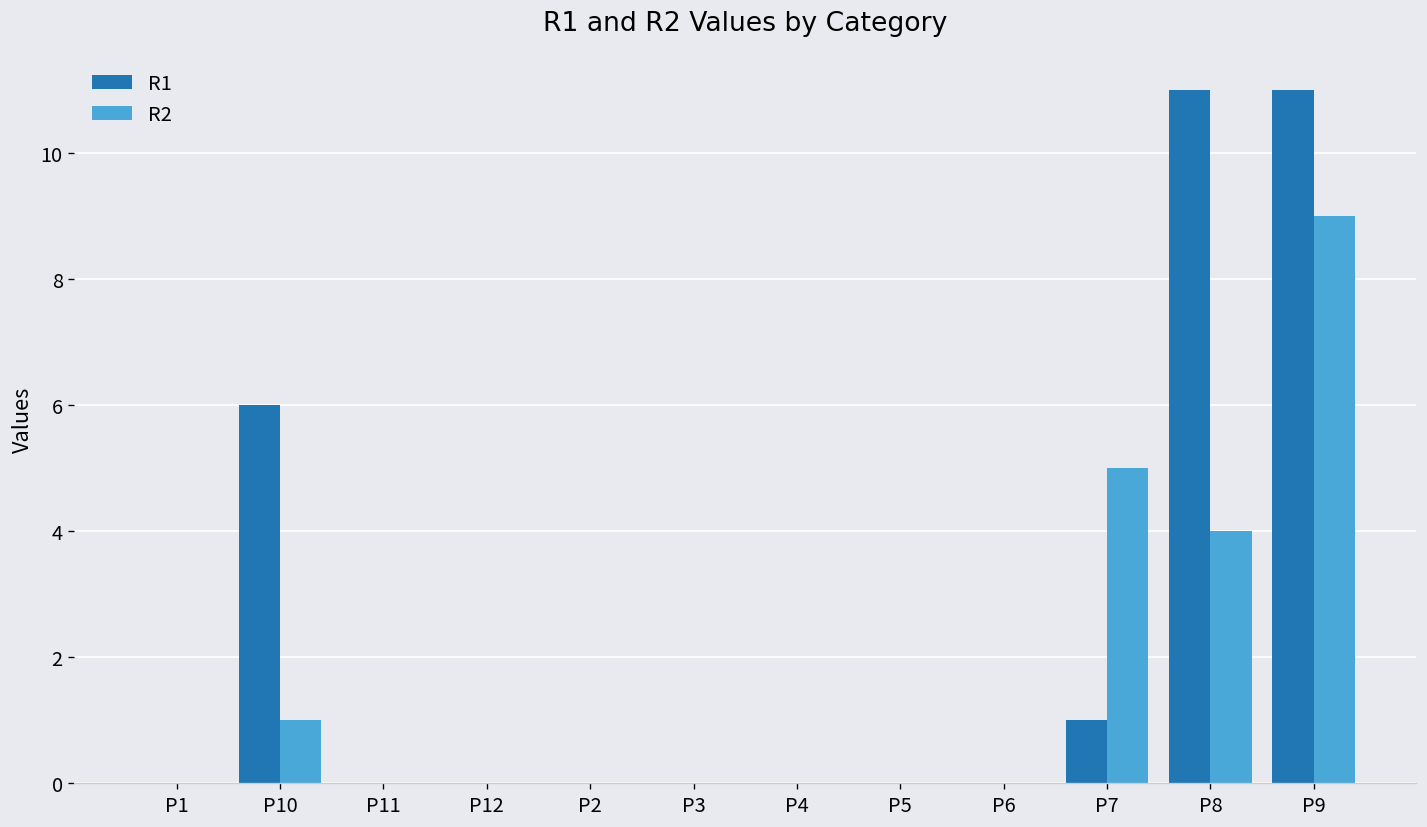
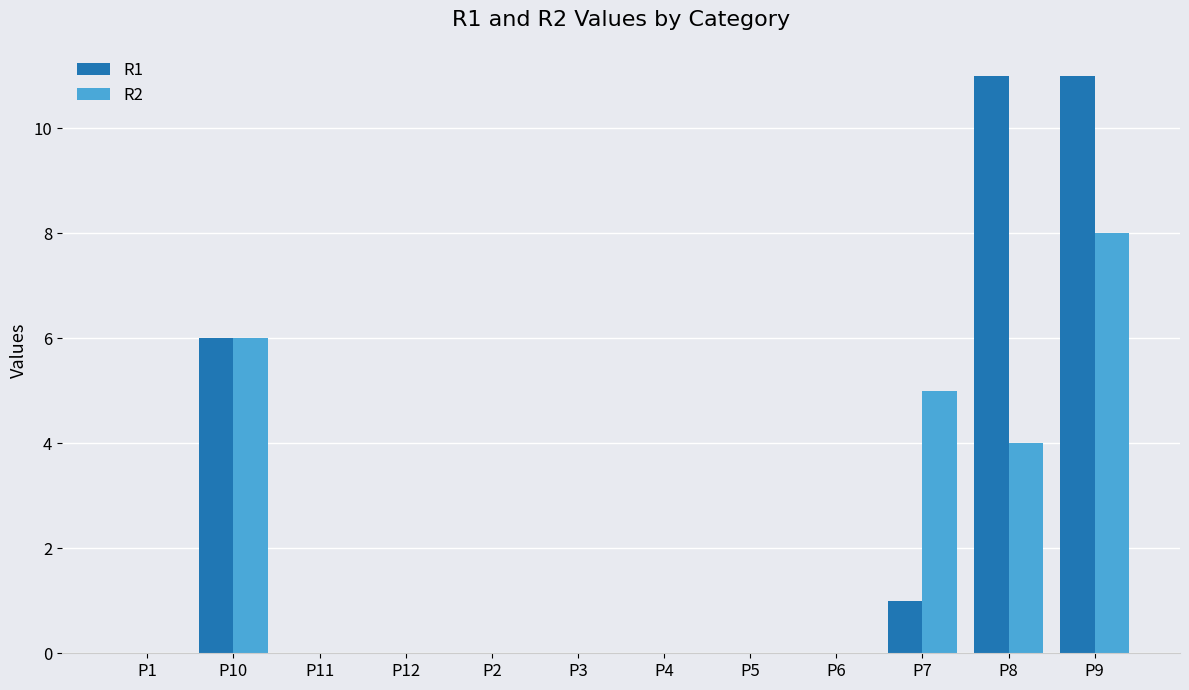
  {
    "R1": {
      "P1": 0,
      "P10": 6,
      "P11": 0,
      "P12": 0,
      "P2": 0,
      "P3": 0,
      "P4": 0,
      "P5": 0,
      "P6": 0,
      "P7": 1,
      "P8": 11,
      "P9": 11
    },
    "R2": {
      "P1": 0,
-     "P10": 1,
+     "P10": 6,
      "P11": 0,
      "P12": 0,
      "P2": 0,
      "P3": 0,
      "P4": 0,
      "P5": 0,
      "P6": 0,
      "P7": 5,
      "P8": 4,
-     "P9": 9
+     "P9": 8
    }
  }
